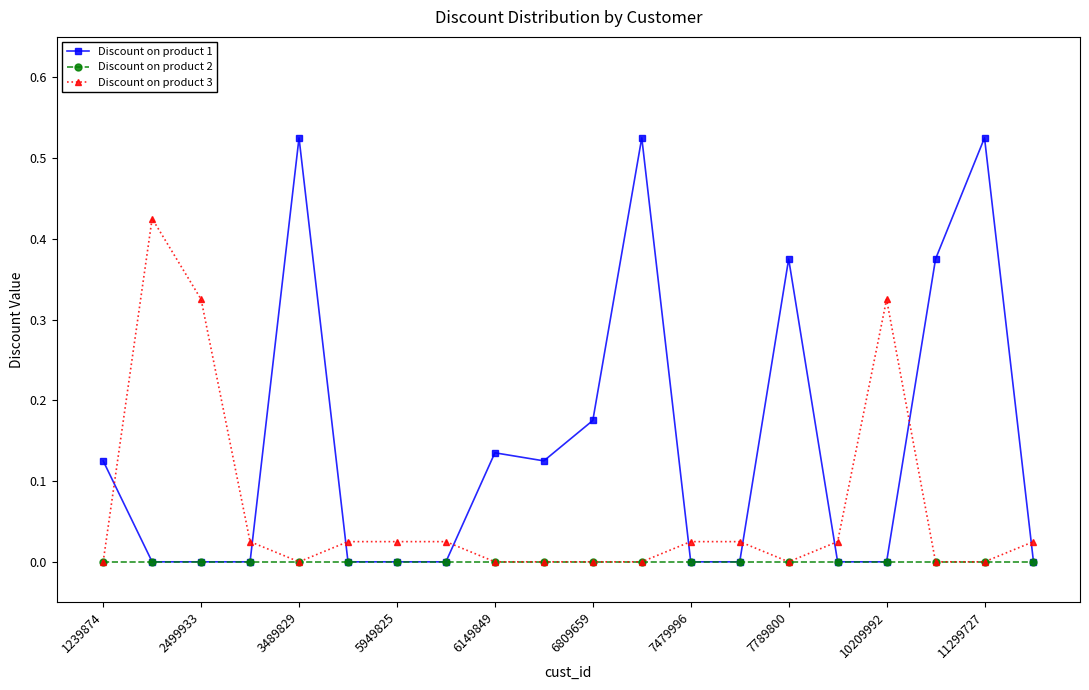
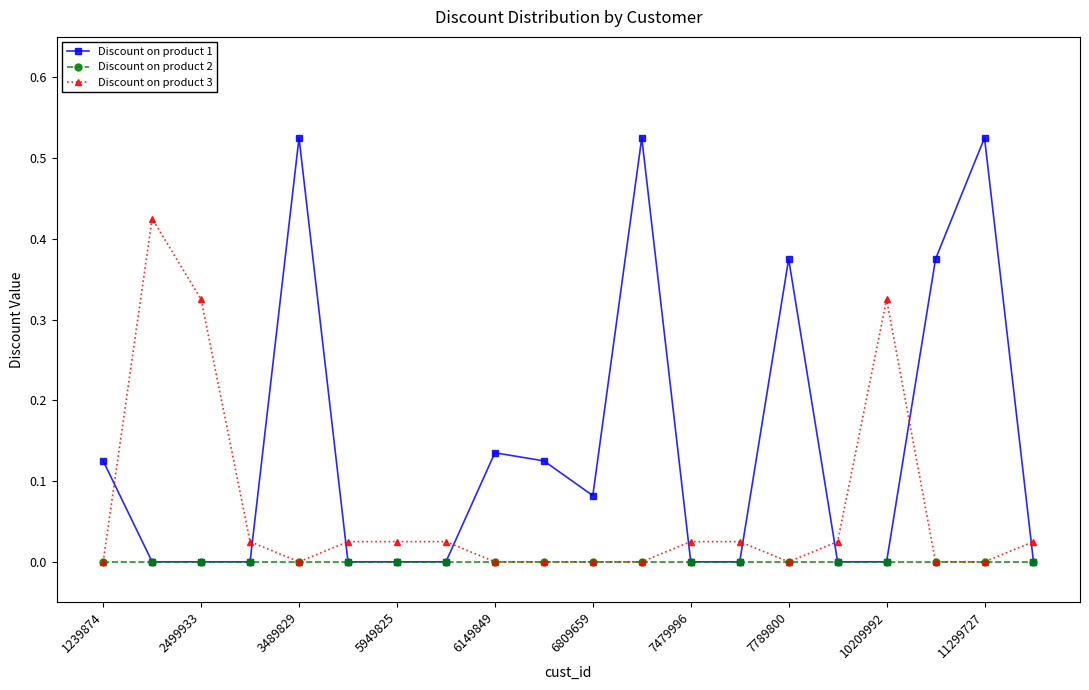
  {
    "Discount on product 1": {
      "1239874": 0.13,
      "3489829": 0.52,
      "6149849": 0.14,
-     "6809659": 0.18,
+     "6809659": 0.08,
      "7789800": 0.37,
      "11299727": 0.52
    },
    "Discount on product 3": {
      "2499933": 0.32,
      "5949825": 0.03,
      "7479996": 0.03,
      "10209992": 0.32
    }
  }
